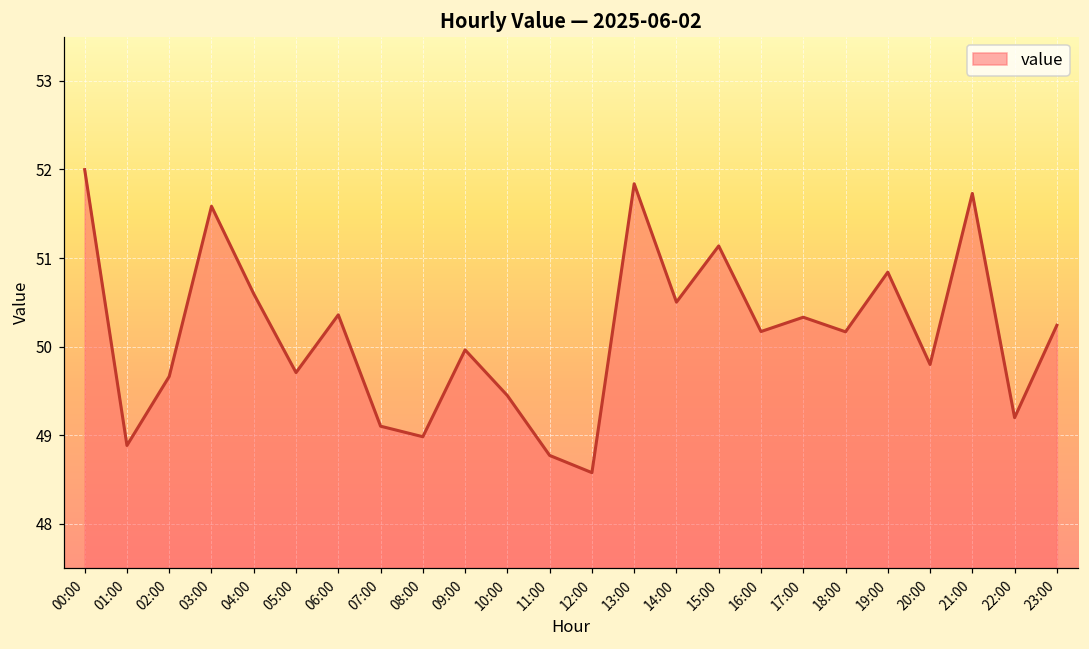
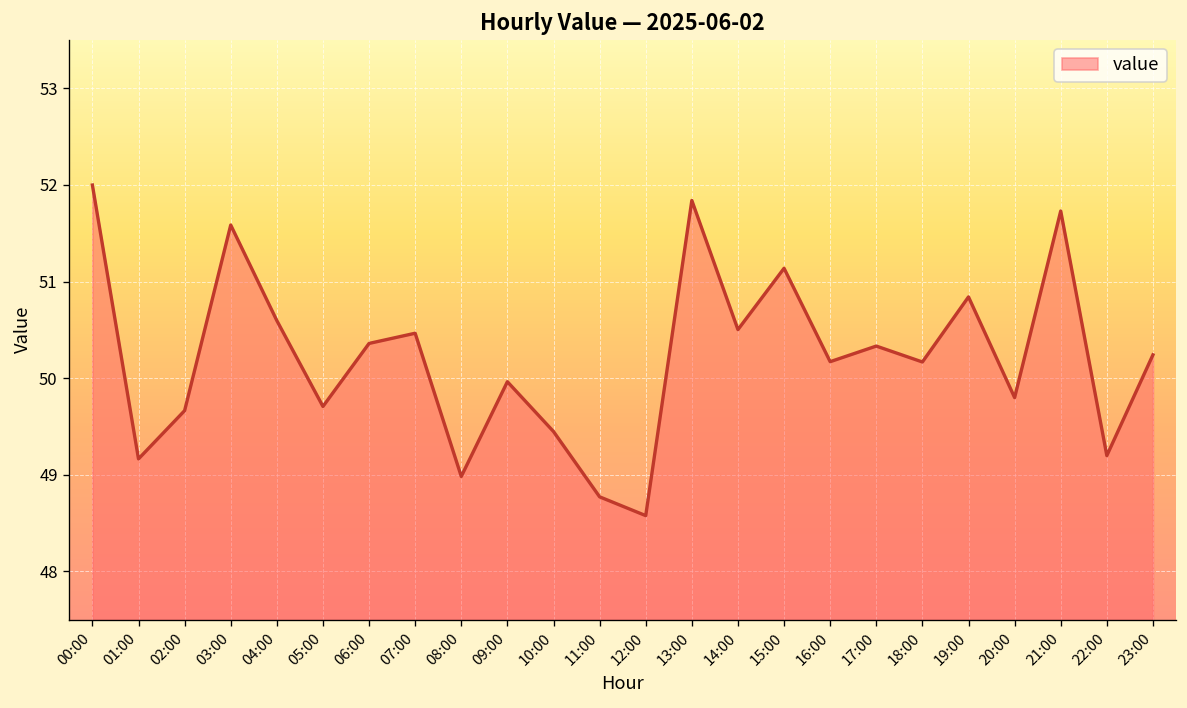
  {
    "00:00": 52.0,
-   "01:00": 48.9,
+   "01:00": 49.2,
    "02:00": 49.7,
    "03:00": 51.6,
    "04:00": 50.6,
    "05:00": 49.7,
    "06:00": 50.4,
-   "07:00": 49.1,
+   "07:00": 50.5,
    "08:00": 49.0,
    "09:00": 50.0,
    "10:00": 49.4,
    "11:00": 48.8,
    "12:00": 48.6,
    "13:00": 51.8,
    "14:00": 50.5,
    "15:00": 51.1,
    "16:00": 50.2,
    "17:00": 50.3,
    "18:00": 50.2,
    "19:00": 50.8,
    "20:00": 49.8,
    "21:00": 51.7,
    "22:00": 49.2,
    "23:00": 50.2
  }
